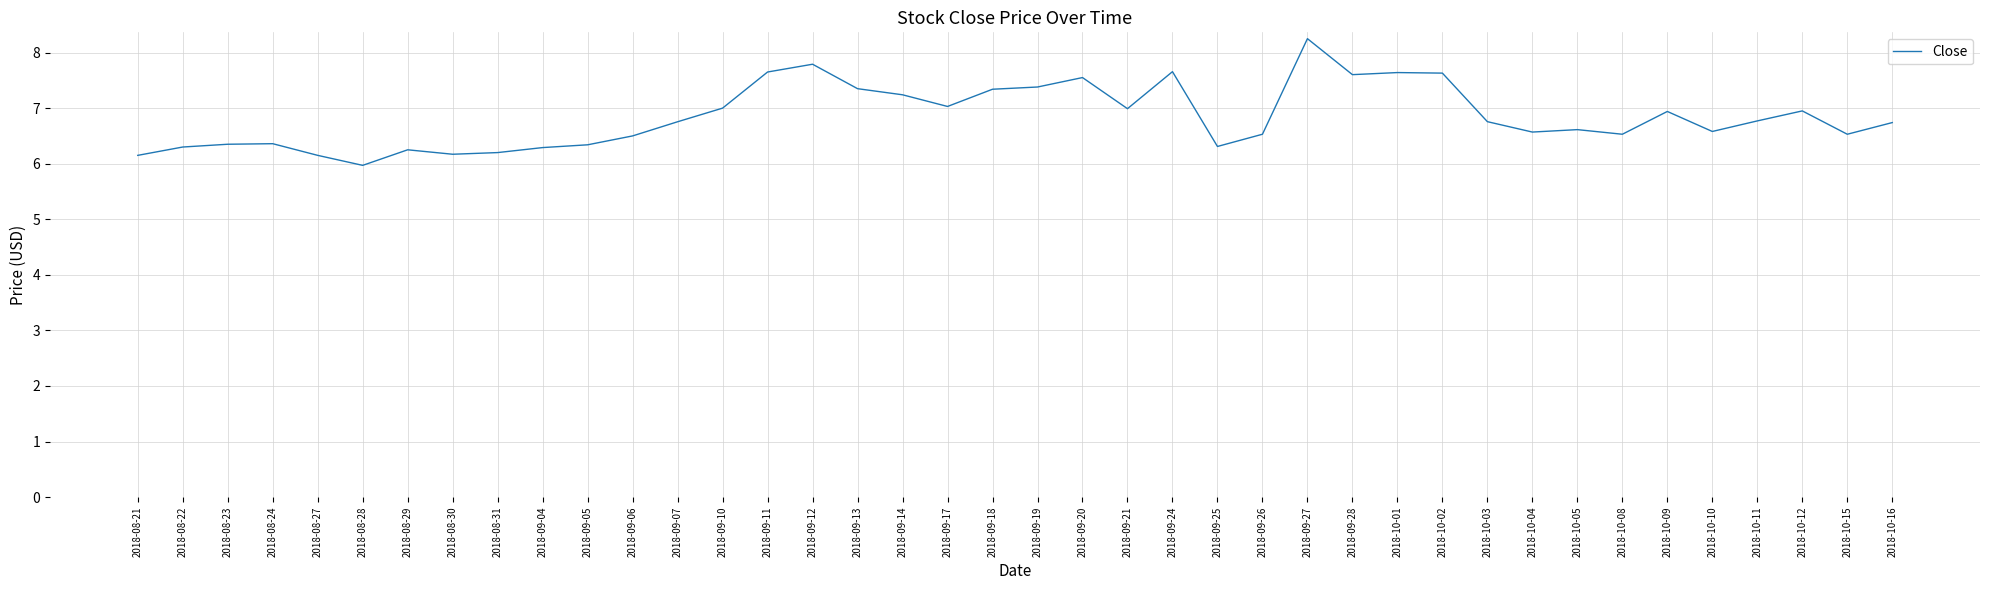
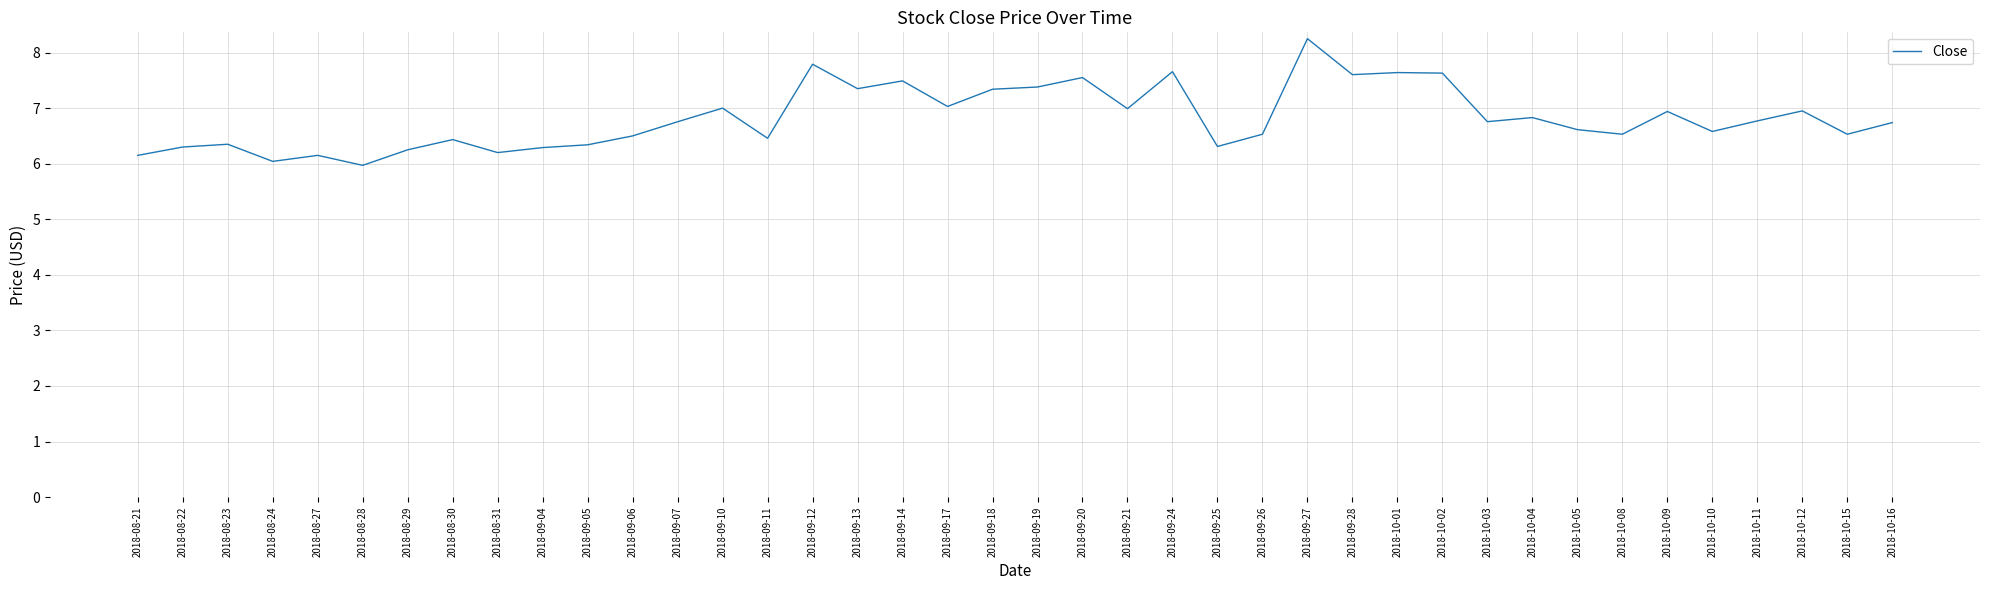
  {
    "2018-08-21": 6.2,
    "2018-08-22": 6.3,
    "2018-08-23": 6.3,
-   "2018-08-24": 6.4,
+   "2018-08-24": 6.0,
    "2018-08-27": 6.2,
    "2018-08-28": 6.0,
    "2018-08-29": 6.3,
-   "2018-08-30": 6.2,
+   "2018-08-30": 6.4,
    "2018-08-31": 6.2,
    "2018-09-04": 6.3,
    "2018-09-05": 6.3,
    "2018-09-06": 6.5,
    "2018-09-07": 6.8,
    "2018-09-10": 7.0,
-   "2018-09-11": 7.7,
+   "2018-09-11": 6.5,
    "2018-09-12": 7.8,
    "2018-09-13": 7.3,
-   "2018-09-14": 7.2,
+   "2018-09-14": 7.5,
    "2018-09-17": 7.0,
    "2018-09-18": 7.3,
    "2018-09-19": 7.4,
    "2018-09-20": 7.6,
    "2018-09-21": 7.0,
    "2018-09-24": 7.7,
    "2018-09-25": 6.3,
    "2018-09-26": 6.5,
    "2018-09-27": 8.3,
    "2018-09-28": 7.6,
    "2018-10-01": 7.6,
    "2018-10-02": 7.6,
    "2018-10-03": 6.8,
-   "2018-10-04": 6.6,
+   "2018-10-04": 6.8,
    "2018-10-05": 6.6,
    "2018-10-08": 6.5,
    "2018-10-09": 6.9,
    "2018-10-10": 6.6,
    "2018-10-11": 6.8,
    "2018-10-12": 6.9,
    "2018-10-15": 6.5,
    "2018-10-16": 6.7
  }
